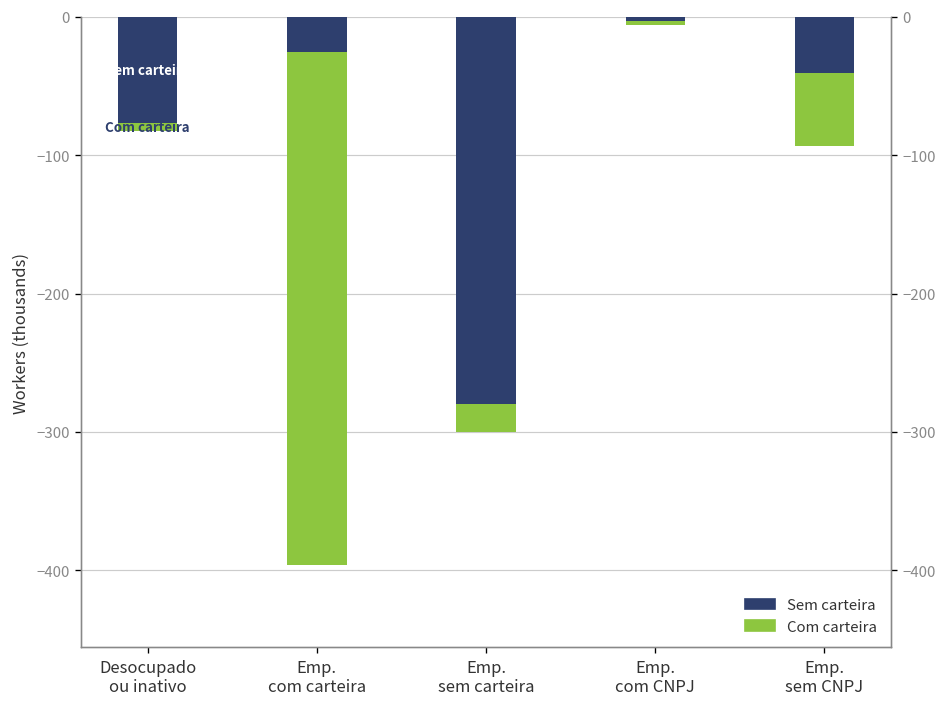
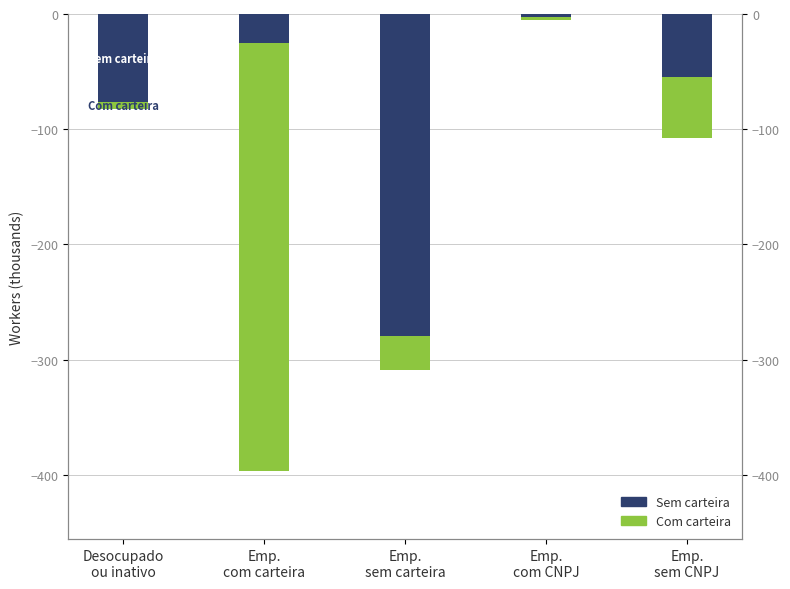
  {
    "Sem carteira": {
      "Desocupado ou inativo": -77,
      "Emp. com carteira": -25,
      "Emp. sem carteira": -280,
      "Emp. com CNPJ": -3,
-     "Emp. sem CNPJ": -41
+     "Emp. sem CNPJ": -55
    },
    "Com carteira": {
      "Desocupado ou inativo": -6,
      "Emp. com carteira": -371,
-     "Emp. sem carteira": -20,
+     "Emp. sem carteira": -29,
      "Emp. com CNPJ": -3,
      "Emp. sem CNPJ": -53
    }
  }
